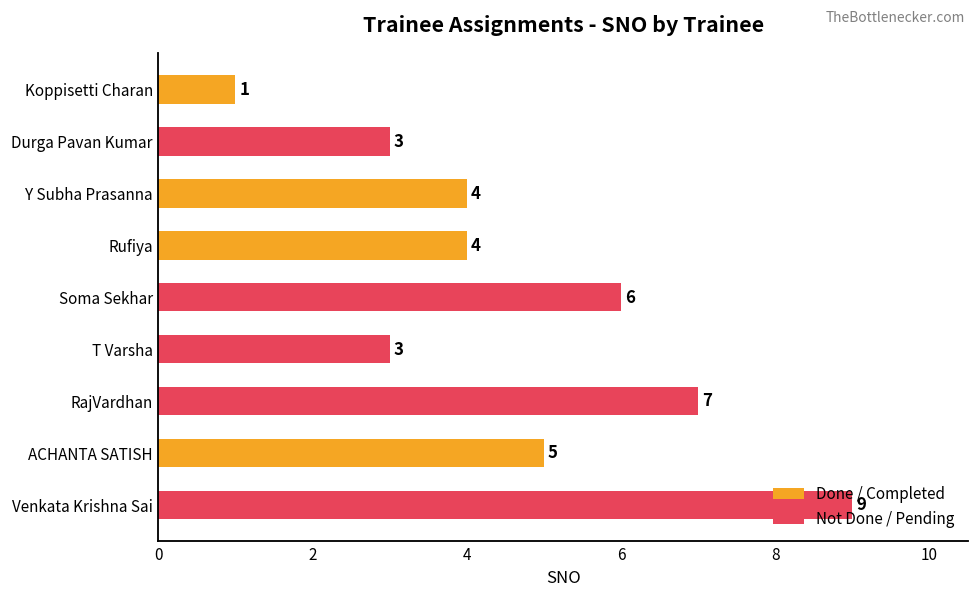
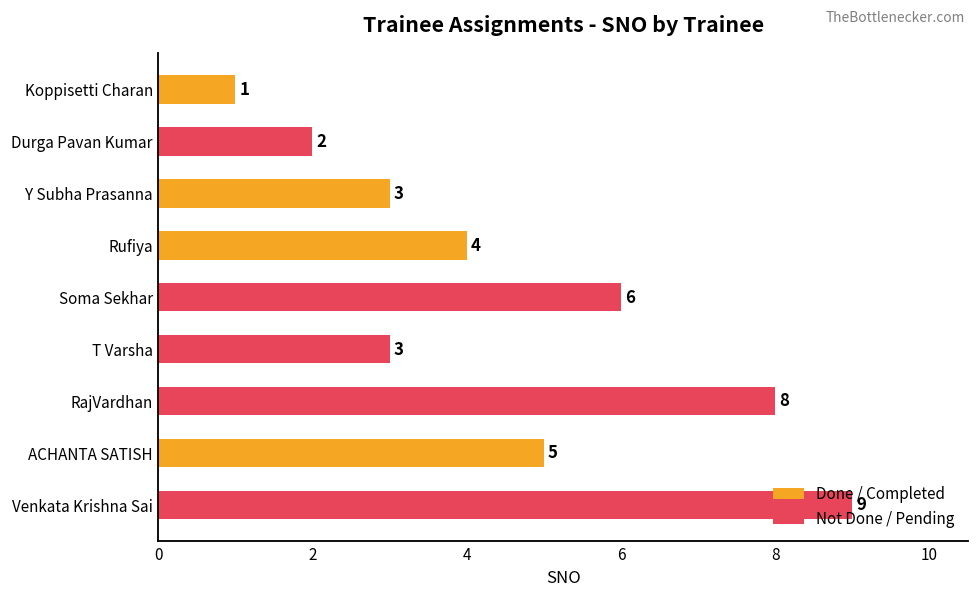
  {
    "Koppisetti Charan": 1,
-   "Durga Pavan Kumar": 3,
-   "Y Subha Prasanna": 4,
+   "Durga Pavan Kumar": 2,
+   "Y Subha Prasanna": 3,
    "Rufiya": 4,
    "Soma Sekhar": 6,
    "T Varsha": 3,
-   "RajVardhan": 7,
+   "RajVardhan": 8,
    "ACHANTA SATISH": 5,
    "Venkata Krishna Sai": 9
  }
